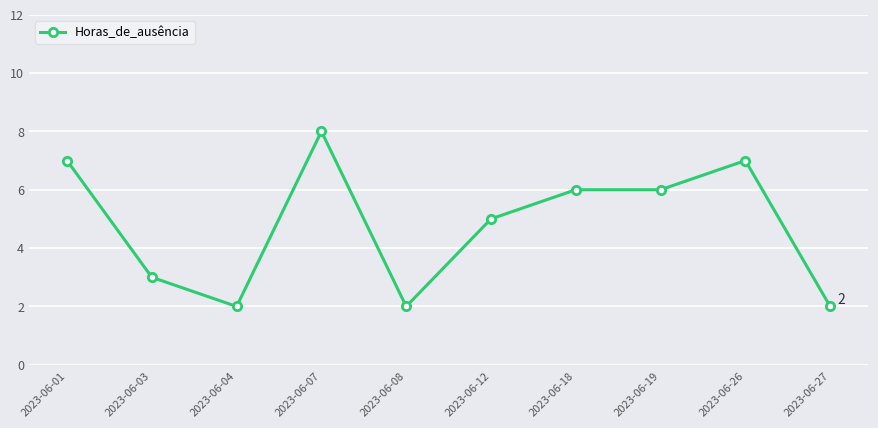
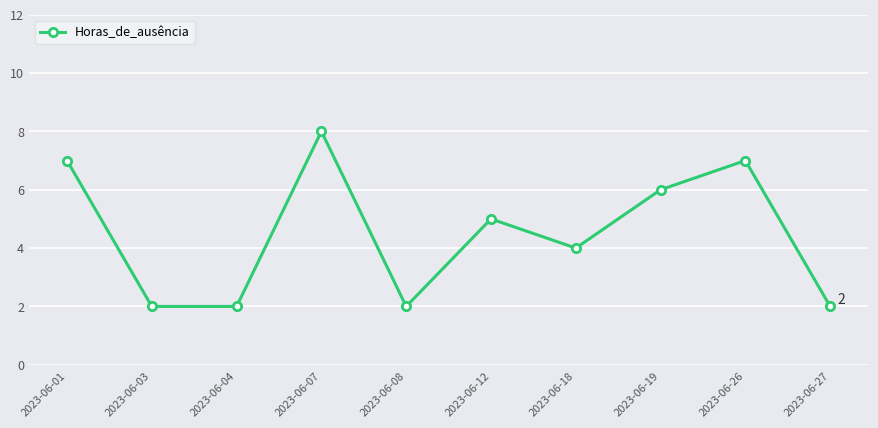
  {
    "2023-06-01": 7,
-   "2023-06-03": 3,
+   "2023-06-03": 2,
    "2023-06-04": 2,
    "2023-06-07": 8,
    "2023-06-08": 2,
    "2023-06-12": 5,
-   "2023-06-18": 6,
+   "2023-06-18": 4,
    "2023-06-19": 6,
    "2023-06-26": 7
  }
